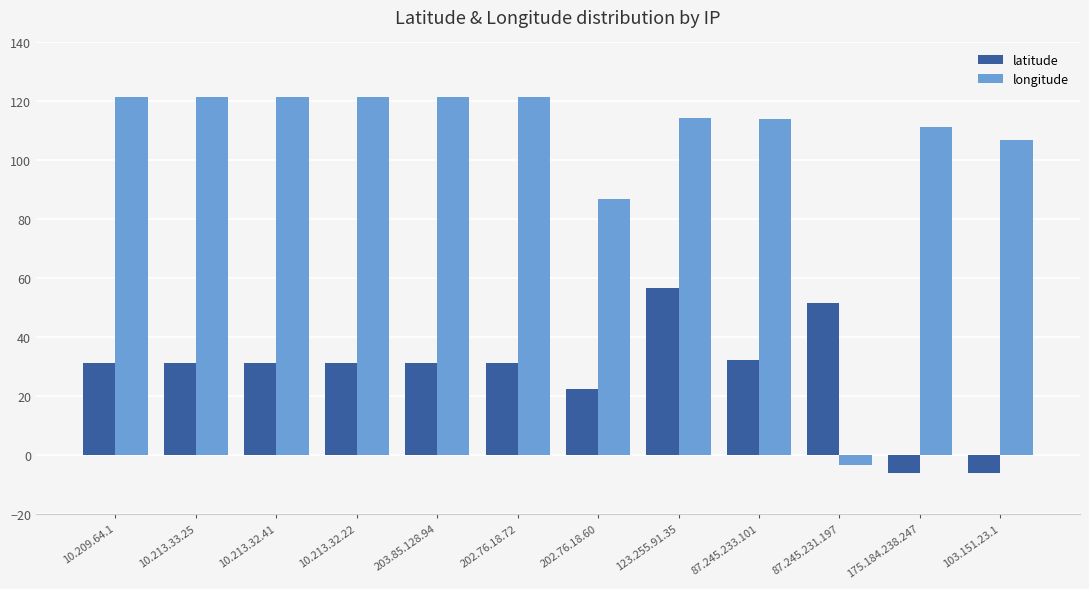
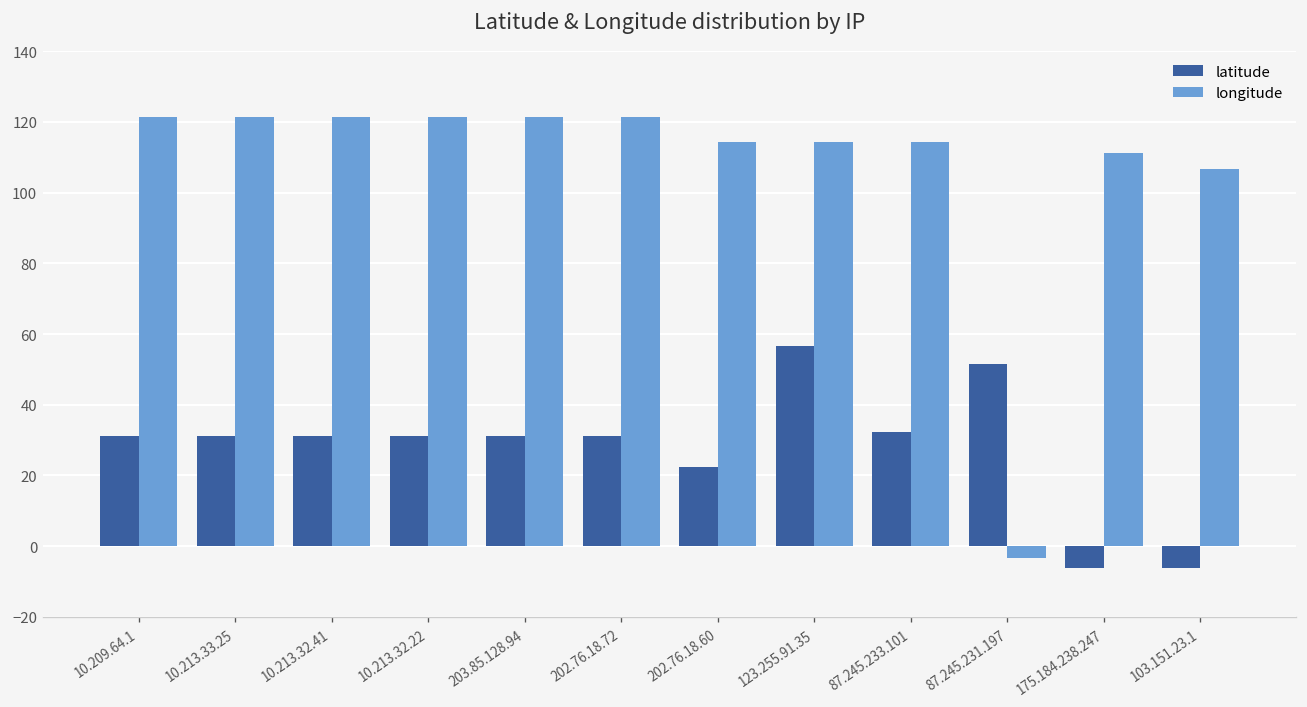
  {
    "latitude": {
      "10.209.64.1": 31,
      "10.213.33.25": 31,
      "10.213.32.41": 31,
      "10.213.32.22": 31,
      "203.85.128.94": 31,
      "202.76.18.72": 31,
      "202.76.18.60": 22,
      "123.255.91.35": 57,
      "87.245.233.101": 32,
      "87.245.231.197": 51,
      "175.184.238.247": -6,
      "103.151.23.1": -6
    },
    "longitude": {
      "10.209.64.1": 121,
      "10.213.33.25": 121,
      "10.213.32.41": 121,
      "10.213.32.22": 121,
      "203.85.128.94": 121,
      "202.76.18.72": 121,
-     "202.76.18.60": 87,
+     "202.76.18.60": 114,
      "123.255.91.35": 114,
      "87.245.233.101": 114,
      "87.245.231.197": -3,
      "175.184.238.247": 111,
      "103.151.23.1": 107
    }
  }
